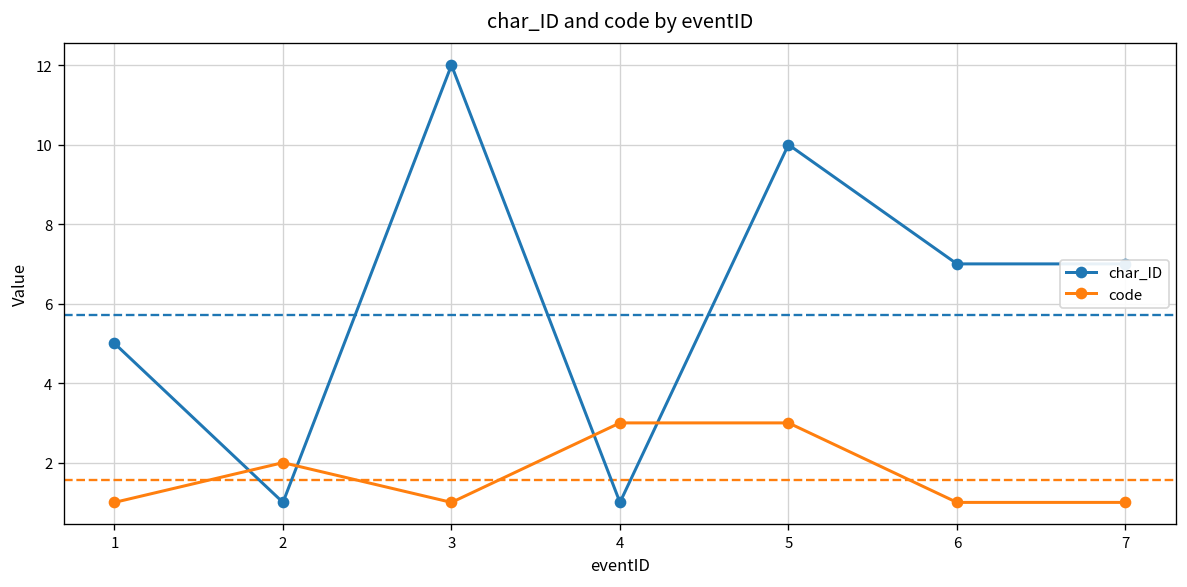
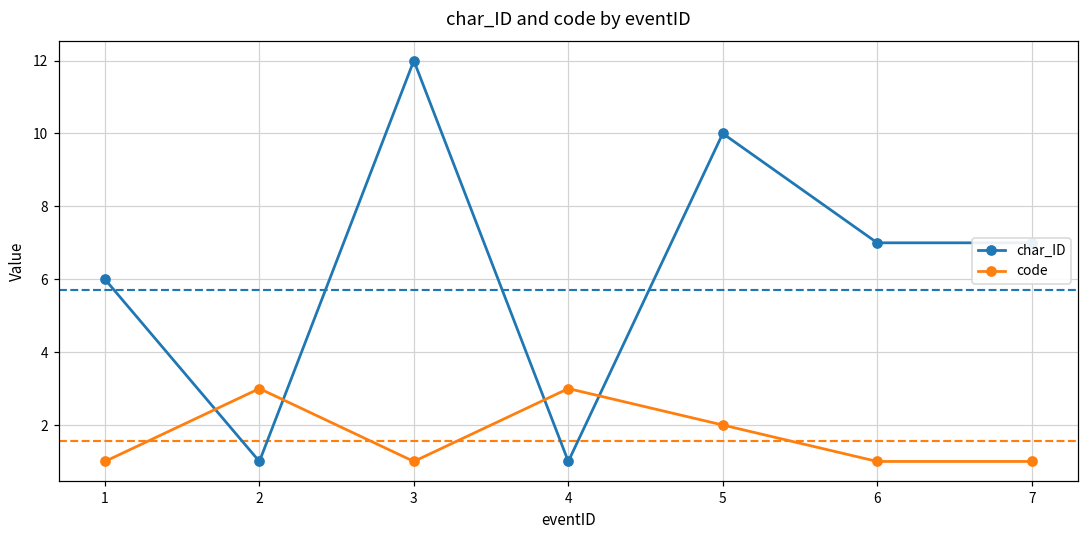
  {
    "char_ID": {
-     "1": 5,
+     "1": 6,
      "2": 1,
      "3": 12,
      "4": 1,
      "5": 10,
      "6": 7
    },
    "code": {
      "1": 1,
-     "2": 2,
+     "2": 3,
      "3": 1,
      "4": 3,
-     "5": 3,
+     "5": 2,
      "6": 1,
      "7": 1
    }
  }
